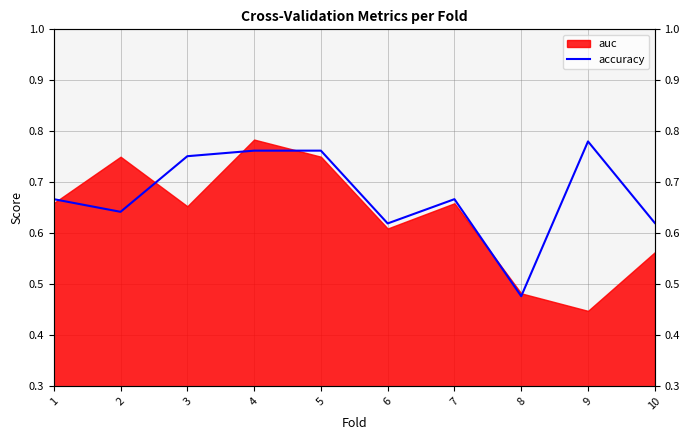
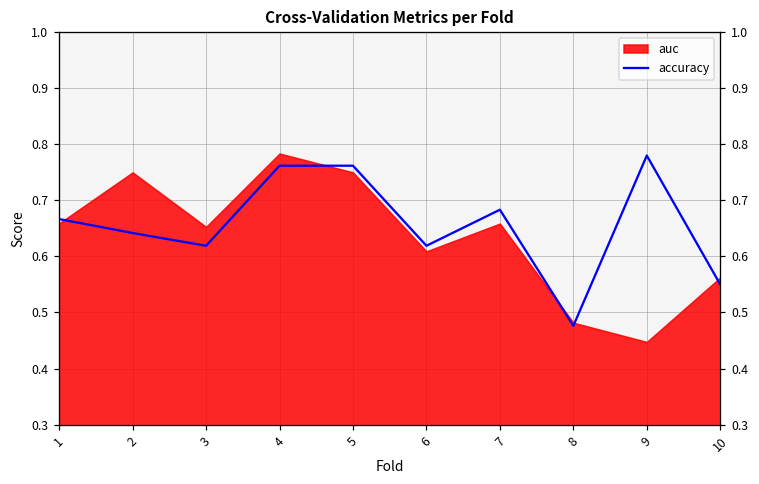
  {
    "accuracy": {
      "1": 0.67,
      "2": 0.64,
-     "3": 0.75,
+     "3": 0.62,
      "4": 0.76,
      "5": 0.76,
      "6": 0.62,
-     "7": 0.67,
+     "7": 0.68,
      "8": 0.48,
      "9": 0.78,
-     "10": 0.62
+     "10": 0.55
    },
    "auc": {
      "1": 0.66,
      "2": 0.75,
      "3": 0.65,
      "4": 0.78,
      "5": 0.75,
      "6": 0.61,
      "7": 0.66,
      "8": 0.48,
      "9": 0.45,
      "10": 0.56
    }
  }
